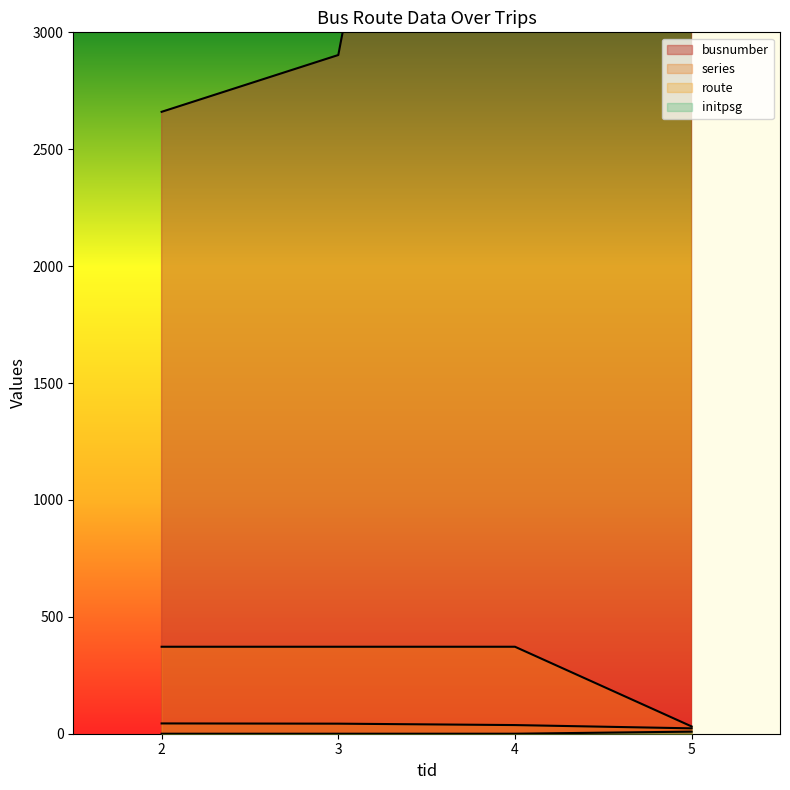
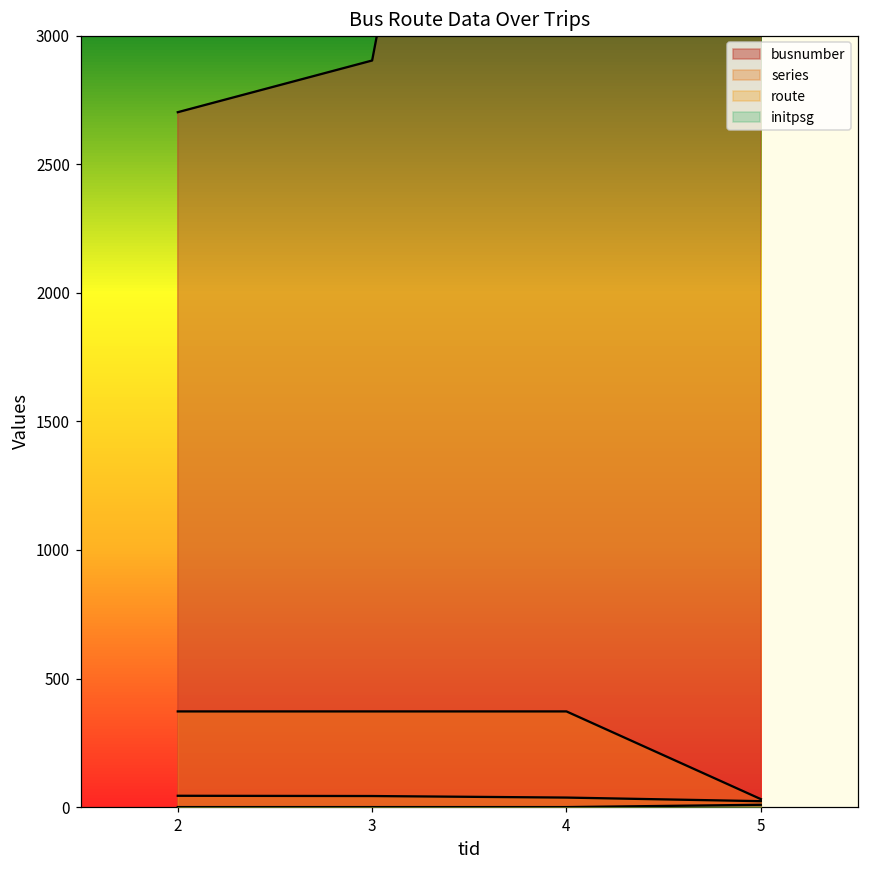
  {
    "busnumber": {
-     "2": 2660,
+     "2": 2700,
      "3": 2900
    },
    "initpsg": {
      "2": 0,
      "3": 0,
      "4": 0,
      "5": 10
    }
  }
